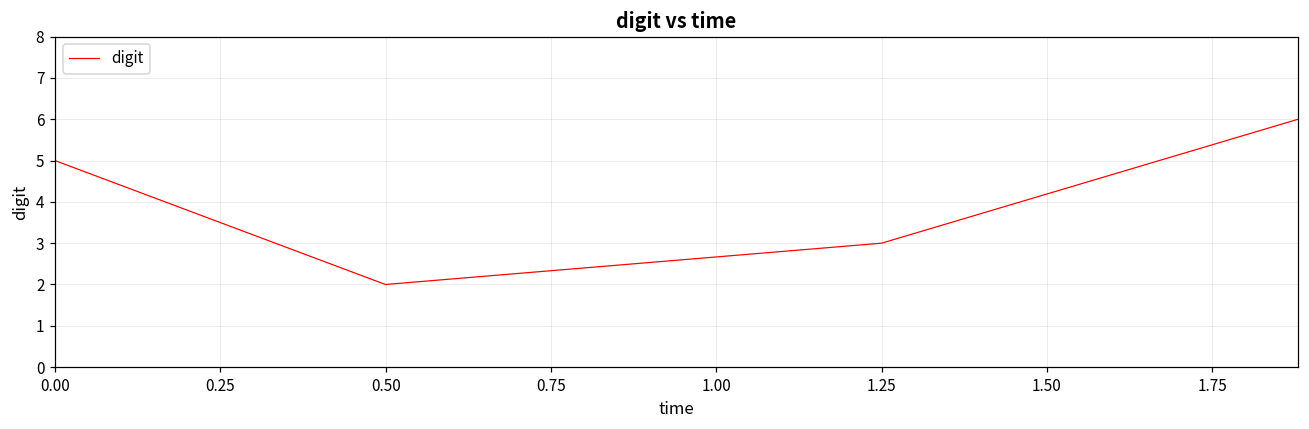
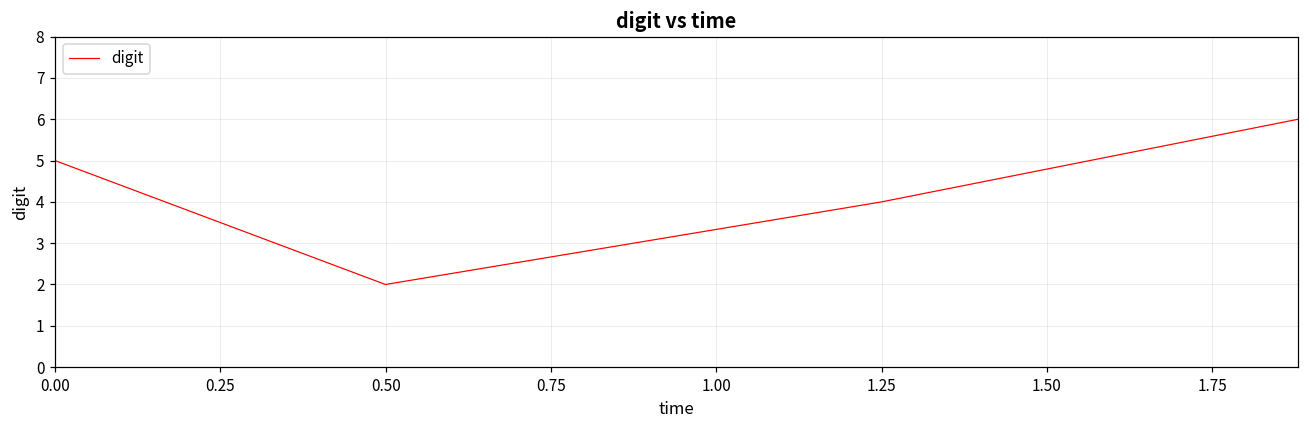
  {
    "0.00": 5,
    "0.50": 2,
-   "1.25": 3
+   "1.25": 4
  }
